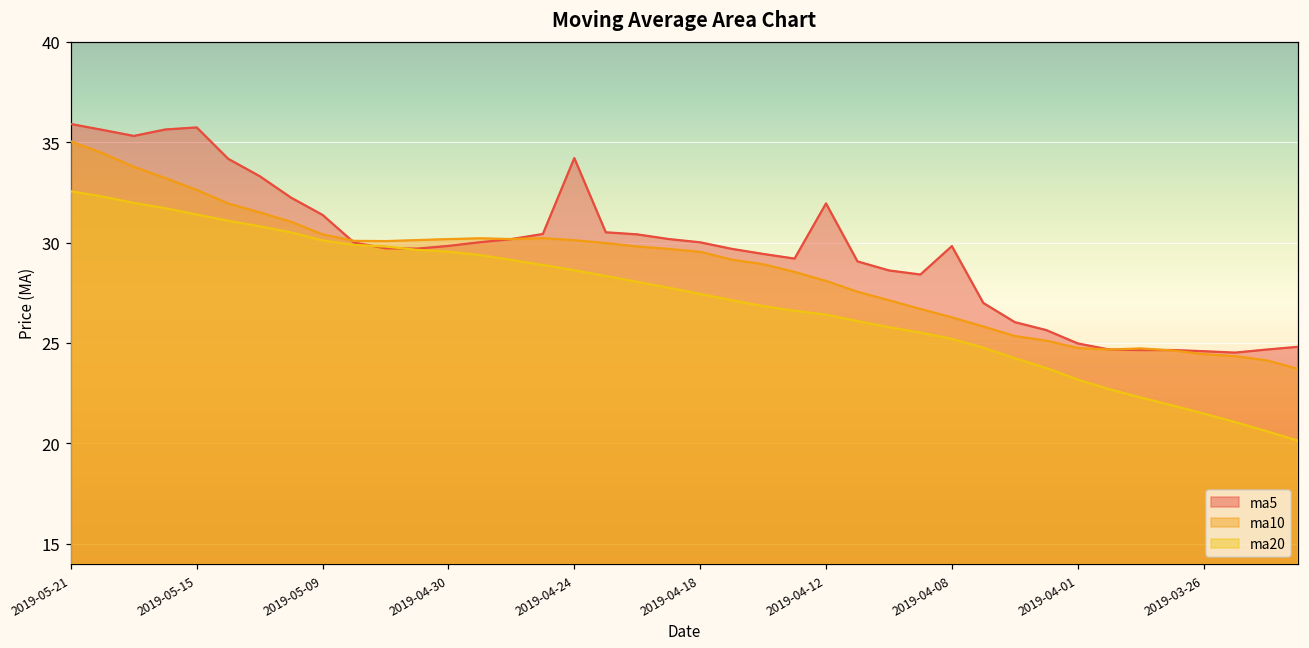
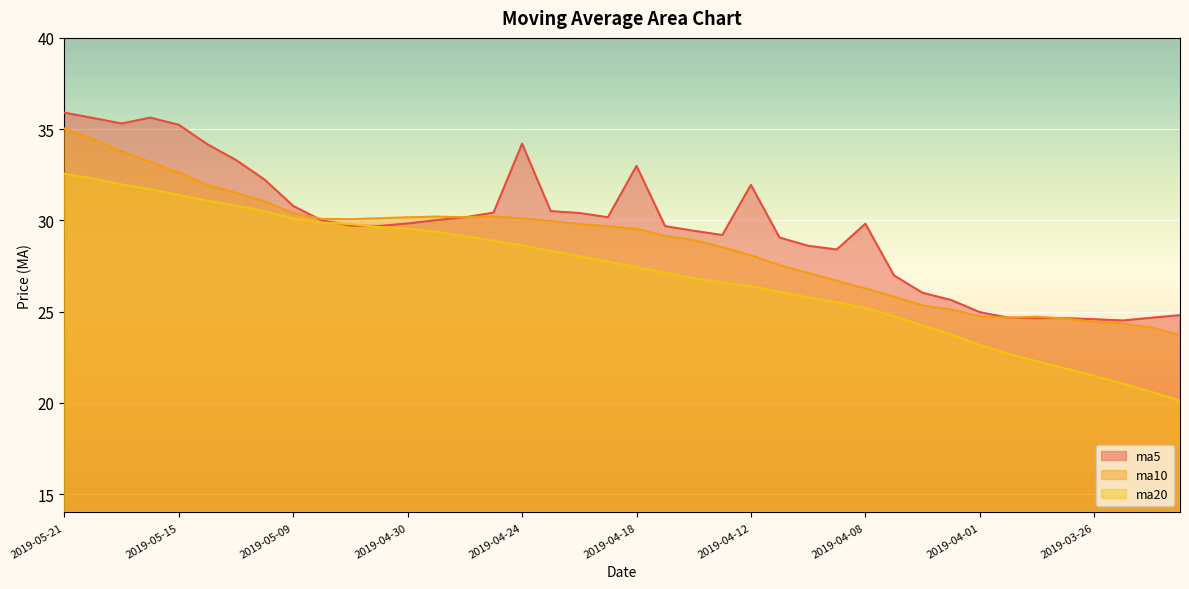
  {
    "ma5": {
      "2019-05-21": 35.9,
-     "2019-05-15": 35.7,
-     "2019-05-09": 31.4,
+     "2019-05-15": 35.2,
+     "2019-05-09": 30.8,
      "2019-04-30": 29.8,
      "2019-04-24": 34.2,
-     "2019-04-18": 30.0,
+     "2019-04-18": 33.0,
      "2019-04-12": 31.9,
      "2019-04-08": 29.8,
      "2019-04-01": 25.0,
      "2019-03-26": 24.6
    }
  }
